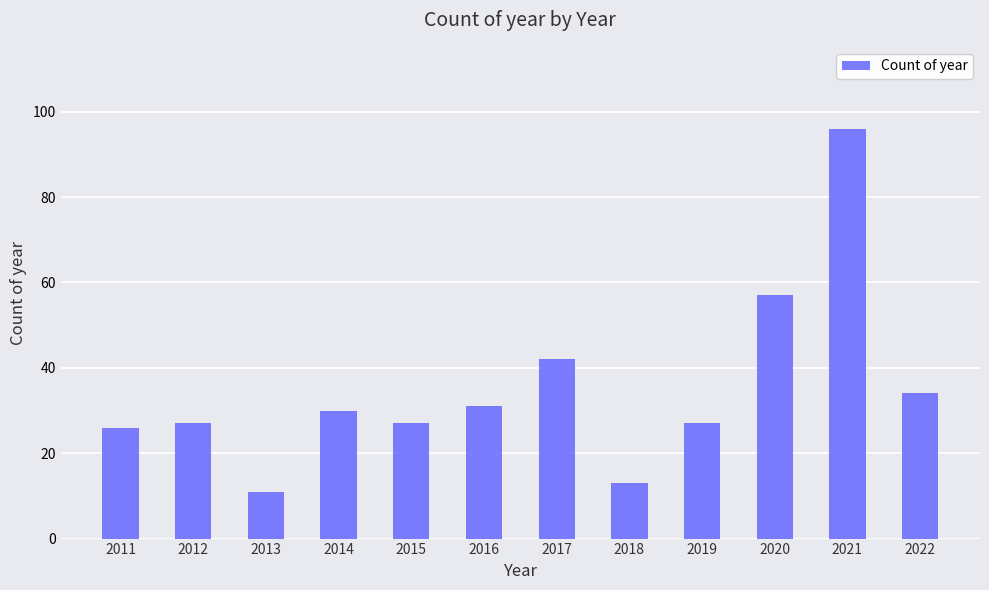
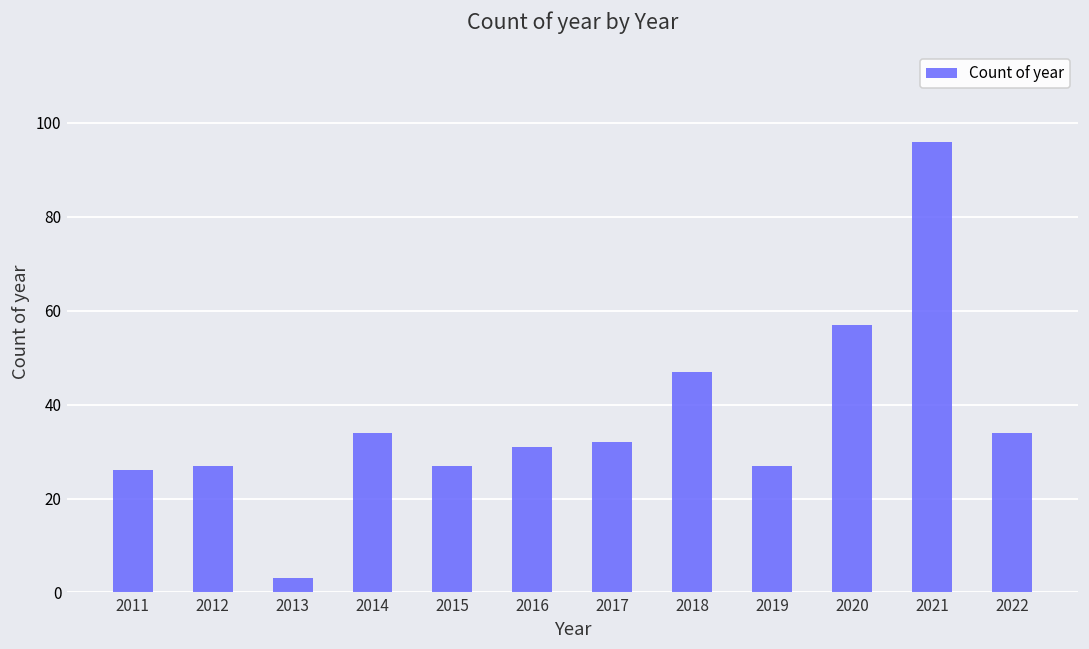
  {
    "2011": 26,
    "2012": 27,
-   "2013": 11,
-   "2014": 30,
+   "2013": 3,
+   "2014": 34,
    "2015": 27,
    "2016": 31,
-   "2017": 42,
-   "2018": 13,
+   "2017": 32,
+   "2018": 47,
    "2019": 27,
    "2020": 57,
    "2021": 96,
    "2022": 34
  }
